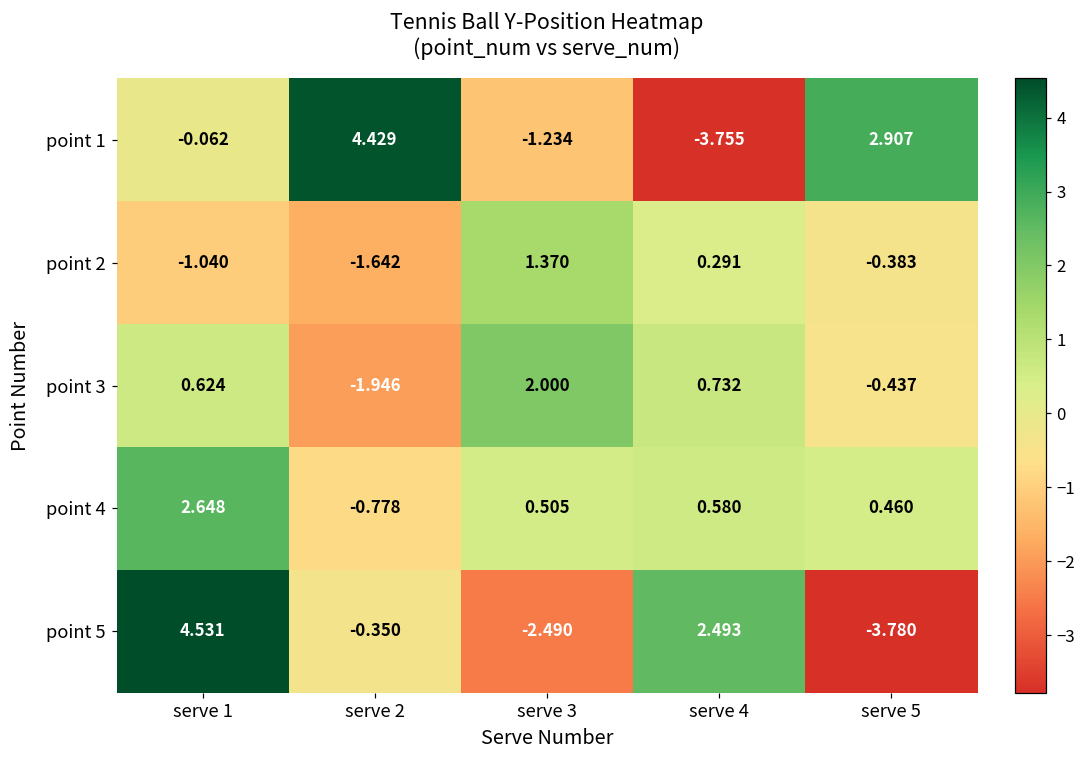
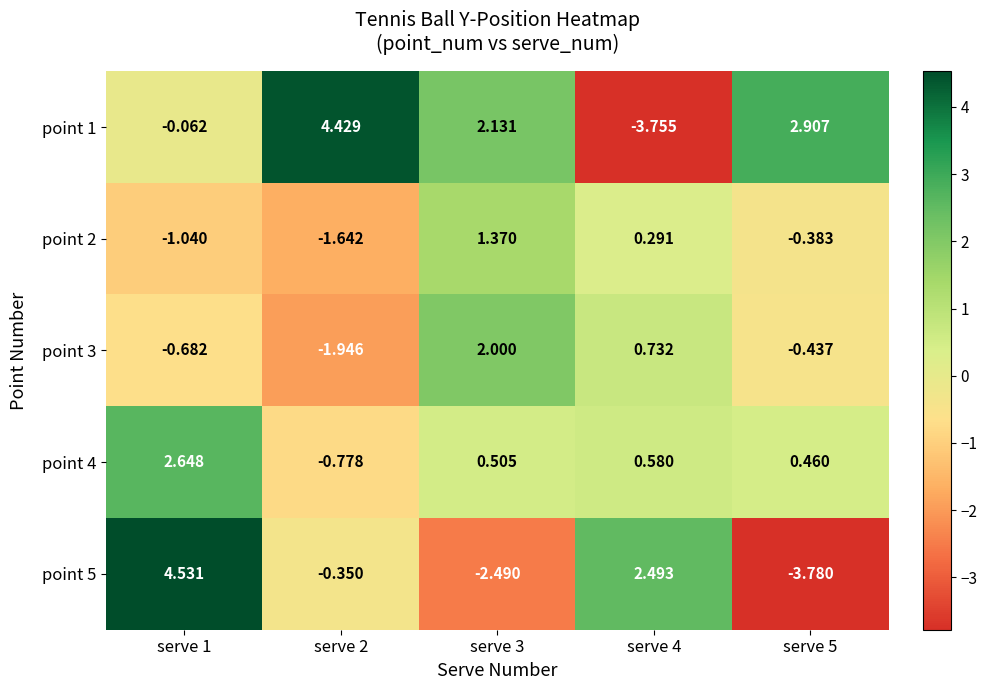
  {
    "point 1": {
      "serve 1": -0.062,
      "serve 2": 4.429,
-     "serve 3": -1.234,
+     "serve 3": 2.131,
      "serve 4": -3.755,
      "serve 5": 2.907
    },
    "point 2": {
      "serve 1": -1.040,
      "serve 2": -1.642,
      "serve 3": 1.370,
      "serve 4": 0.291,
      "serve 5": -0.383
    },
    "point 3": {
-     "serve 1": 0.624,
+     "serve 1": -0.682,
      "serve 2": -1.946,
      "serve 3": 2.000,
      "serve 4": 0.732,
      "serve 5": -0.437
    },
    "point 4": {
      "serve 1": 2.648,
      "serve 2": -0.778,
      "serve 3": 0.505,
      "serve 4": 0.580,
      "serve 5": 0.460
    },
    "point 5": {
      "serve 1": 4.531,
      "serve 2": -0.350,
      "serve 3": -2.490,
      "serve 4": 2.493,
      "serve 5": -3.780
    }
  }
